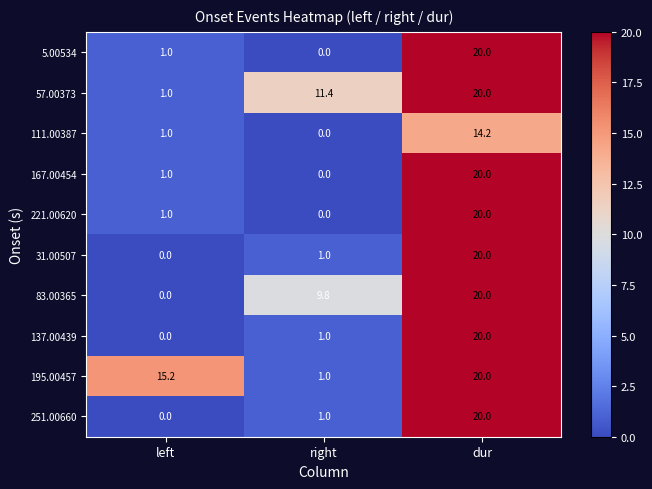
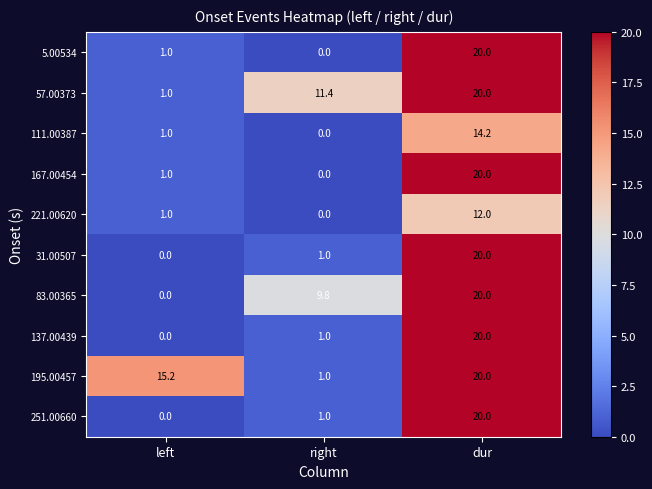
  {
    "5.00534": {
      "left": 1.0,
      "right": 0.0,
      "dur": 20.0
    },
    "57.00373": {
      "left": 1.0,
      "right": 11.4,
      "dur": 20.0
    },
    "111.00387": {
      "left": 1.0,
      "right": 0.0,
      "dur": 14.2
    },
    "167.00454": {
      "left": 1.0,
      "right": 0.0,
      "dur": 20.0
    },
    "221.00620": {
      "left": 1.0,
      "right": 0.0,
-     "dur": 20.0
+     "dur": 12.0
    },
    "31.00507": {
      "left": 0.0,
      "right": 1.0,
      "dur": 20.0
    },
    "83.00365": {
      "left": 0.0,
      "dur": 20.0
    },
    "137.00439": {
      "left": 0.0,
      "right": 1.0,
      "dur": 20.0
    },
    "195.00457": {
      "left": 15.2,
      "right": 1.0,
      "dur": 20.0
    },
    "251.00660": {
      "left": 0.0,
      "right": 1.0,
      "dur": 20.0
    }
  }
